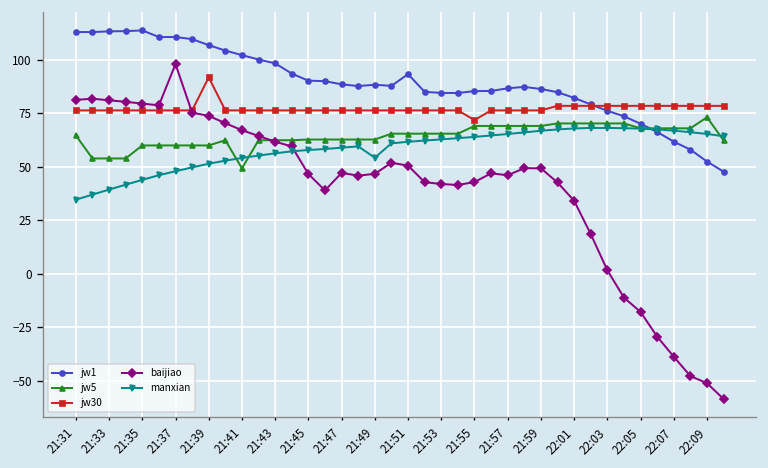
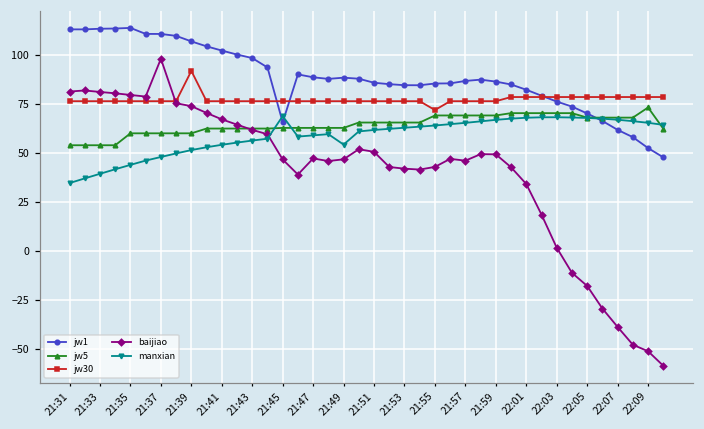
  {
    "jw1": {
      "21:31": 113,
      "21:33": 113,
      "21:35": 114,
      "21:37": 111,
      "21:39": 107,
      "21:41": 102,
      "21:43": 98,
-     "21:45": 90,
+     "21:45": 66,
      "21:47": 88,
      "21:49": 88,
-     "21:51": 93,
+     "21:51": 86,
      "21:53": 84,
      "21:55": 85,
      "21:57": 87,
      "21:59": 86,
      "22:01": 82,
      "22:03": 76,
      "22:05": 70,
      "22:07": 62,
      "22:09": 52
    },
    "jw5": {
-     "21:31": 65,
+     "21:31": 54,
      "21:33": 54,
      "21:35": 60,
      "21:37": 60,
      "21:39": 60,
-     "21:41": 49,
+     "21:41": 62,
      "21:45": 63,
      "21:47": 63,
      "21:49": 63,
      "21:51": 65,
      "21:53": 65,
      "21:55": 69,
      "21:57": 69,
      "21:59": 69,
      "22:01": 70,
      "22:03": 70,
      "22:09": 73
    },
    "jw30": {
      "21:31": 76,
      "21:33": 76,
      "21:35": 76,
      "21:37": 76,
      "21:39": 92,
      "21:41": 76,
      "21:43": 76,
      "21:45": 76,
      "21:47": 76,
      "21:49": 76,
      "21:51": 76,
      "21:53": 76,
      "21:55": 72,
      "21:57": 76,
      "21:59": 76,
      "22:01": 78,
      "22:03": 78,
      "22:05": 78,
      "22:07": 78,
      "22:09": 78
    },
    "baijiao": {
      "21:31": 81,
      "21:33": 81,
      "21:35": 79,
      "21:37": 98,
      "21:39": 74,
      "21:41": 67,
      "21:45": 47,
      "21:47": 47,
      "21:49": 47,
      "21:51": 51,
      "21:53": 42,
      "21:55": 43,
      "21:57": 46,
      "21:59": 49,
      "22:01": 34,
      "22:03": 2,
      "22:05": -18,
      "22:07": -39,
      "22:09": -51
    },
    "manxian": {
      "21:31": 35,
      "21:33": 39,
      "21:35": 44,
      "21:37": 48,
      "21:39": 51,
      "21:41": 54,
      "21:43": 56,
-     "21:45": 58,
+     "21:45": 69,
      "21:47": 59,
      "21:49": 54,
      "21:51": 62,
      "21:53": 63,
      "21:55": 64,
      "21:57": 65,
      "21:59": 67,
      "22:01": 68,
      "22:03": 68,
      "22:09": 65
    }
  }
